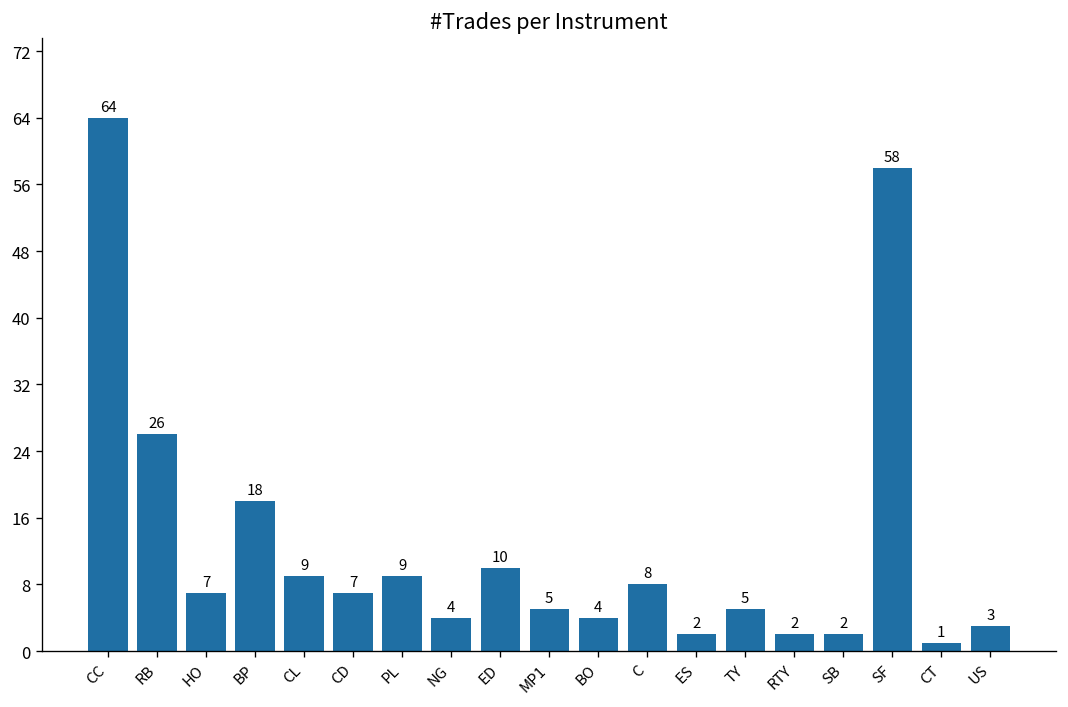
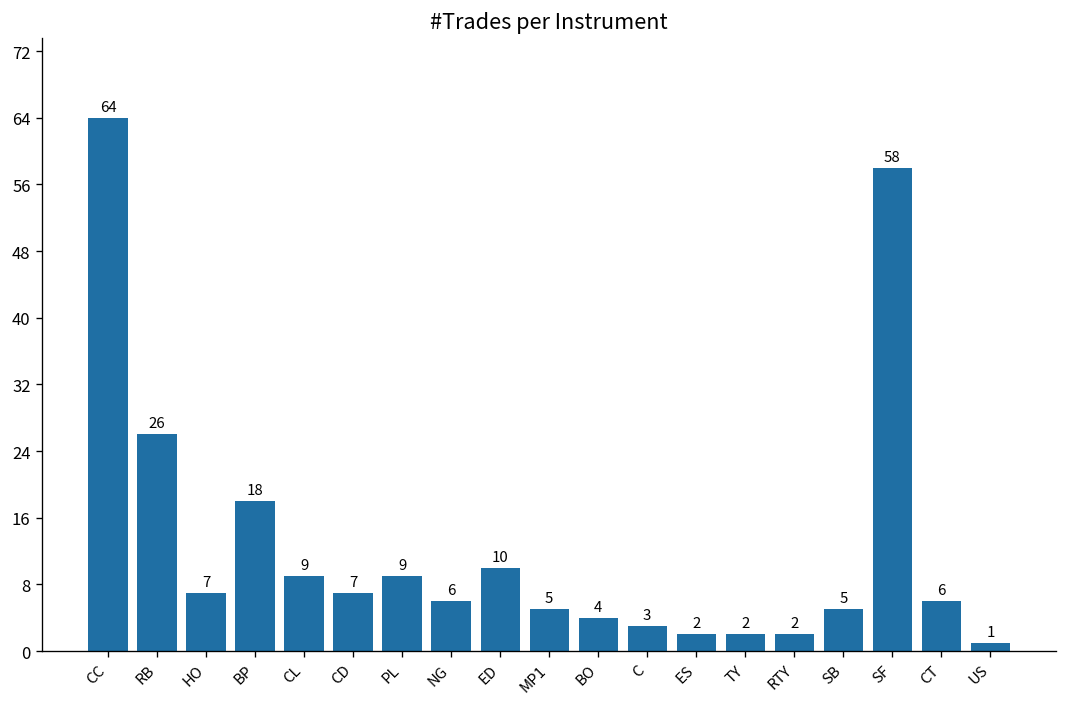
  {
    "CC": 64,
    "RB": 26,
    "HO": 7,
    "BP": 18,
    "CL": 9,
    "CD": 7,
    "PL": 9,
-   "NG": 4,
+   "NG": 6,
    "ED": 10,
    "MP1": 5,
    "BO": 4,
-   "C": 8,
+   "C": 3,
    "ES": 2,
-   "TY": 5,
+   "TY": 2,
    "RTY": 2,
-   "SB": 2,
+   "SB": 5,
    "SF": 58,
-   "CT": 1,
-   "US": 3
+   "CT": 6,
+   "US": 1
  }
